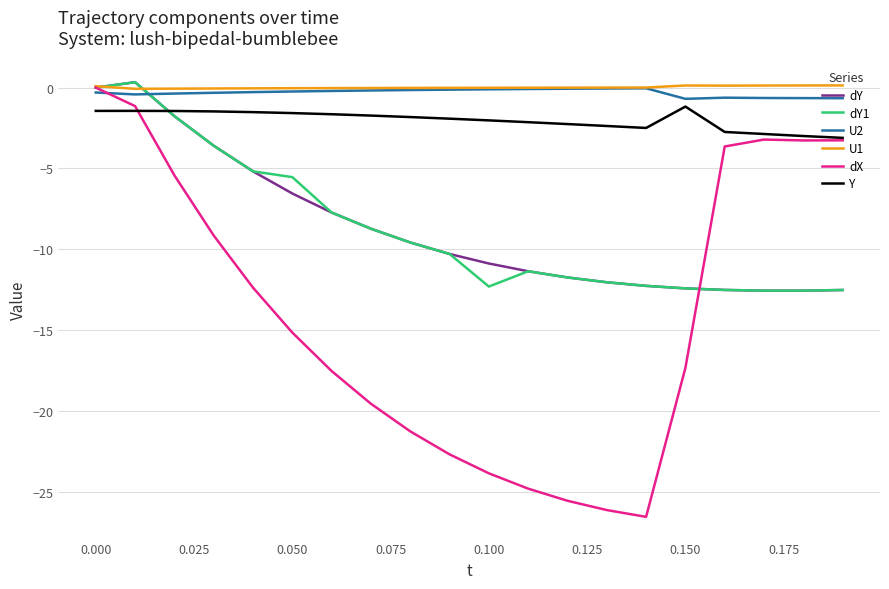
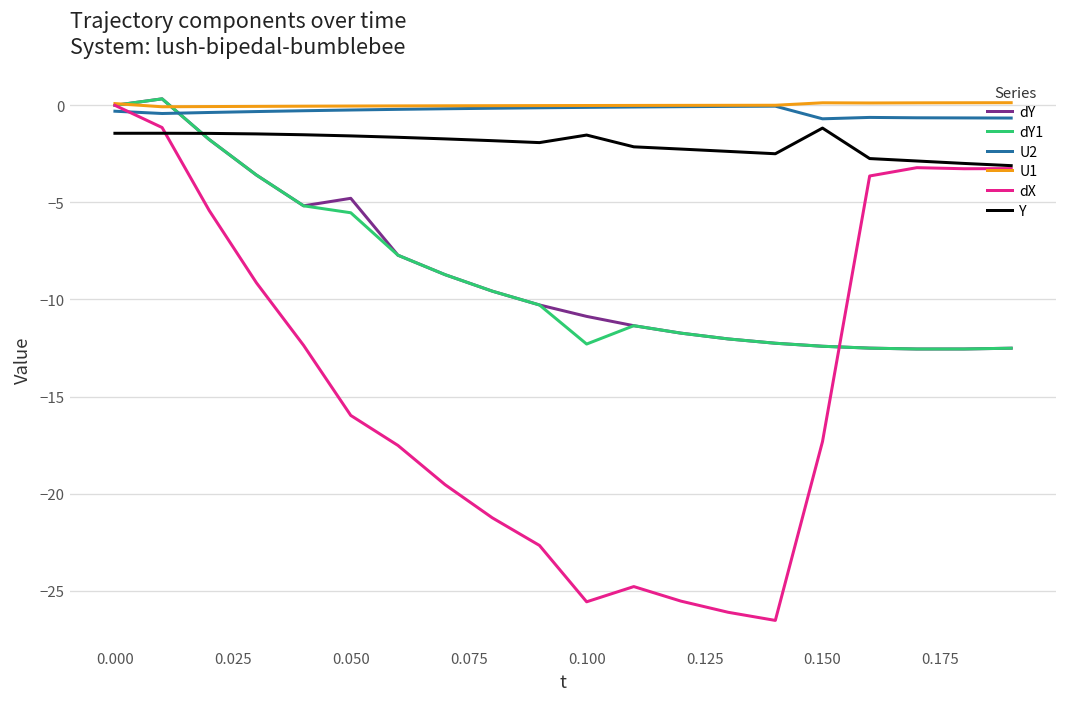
  {
    "dY": {
-     "0.050": -6.5,
+     "0.050": -4.8,
      "0.100": -10.9
    },
    "dY1": {
      "0.050": -5.5,
      "0.100": -12.3
    },
    "U2": {
      "0.000": -0.3,
      "0.050": -0.2,
      "0.150": -0.7
    },
    "U1": {
      "0.050": 0.0,
      "0.150": 0.1
    },
    "dX": {
-     "0.050": -15.1,
-     "0.100": -23.8,
+     "0.050": -16.0,
+     "0.100": -25.6,
      "0.150": -17.3
    },
    "Y": {
      "0.000": -1.4,
      "0.050": -1.6,
-     "0.100": -2.0,
+     "0.100": -1.5,
      "0.150": -1.2
    }
  }
